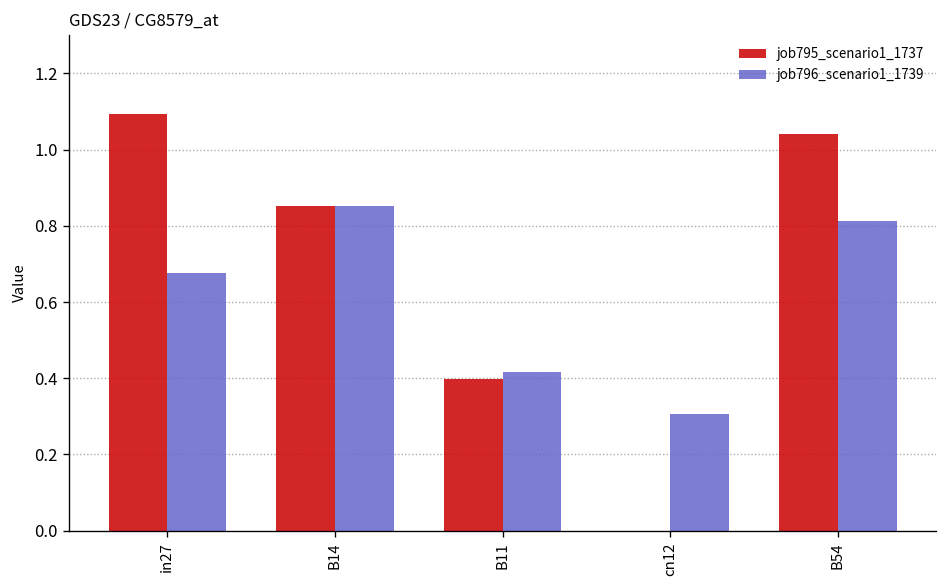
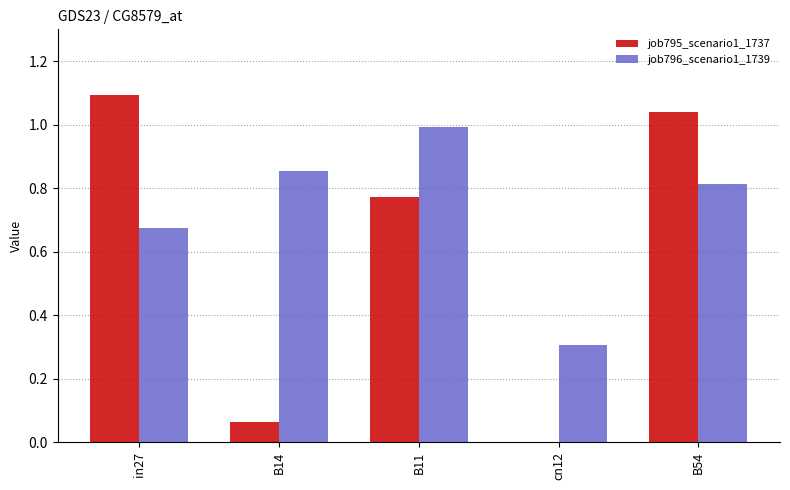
  {
    "job795_scenario1_1737": {
      "in27": 1.09,
-     "B14": 0.85,
-     "B11": 0.40,
+     "B14": 0.06,
+     "B11": 0.77,
      "cn12": 0.00,
      "B54": 1.04
    },
    "job796_scenario1_1739": {
      "in27": 0.68,
      "B14": 0.85,
-     "B11": 0.42,
+     "B11": 0.99,
      "cn12": 0.31,
      "B54": 0.81
    }
  }
